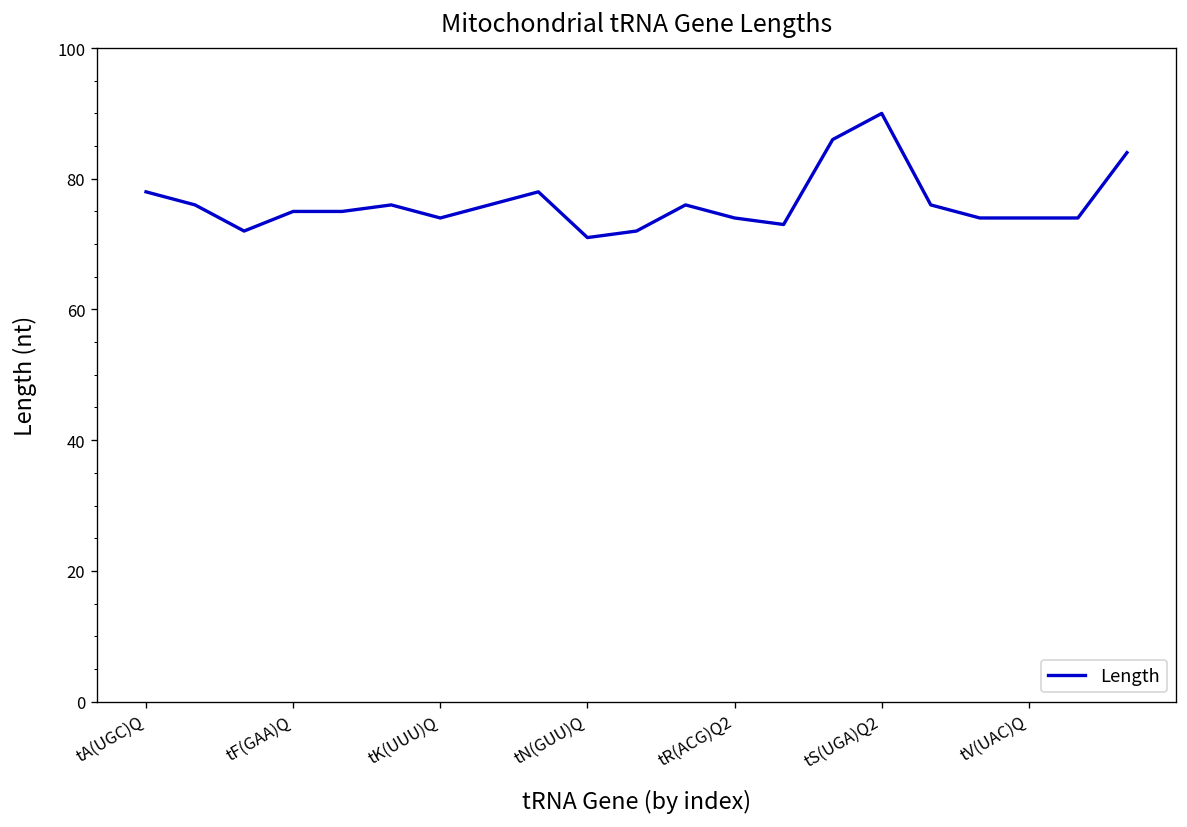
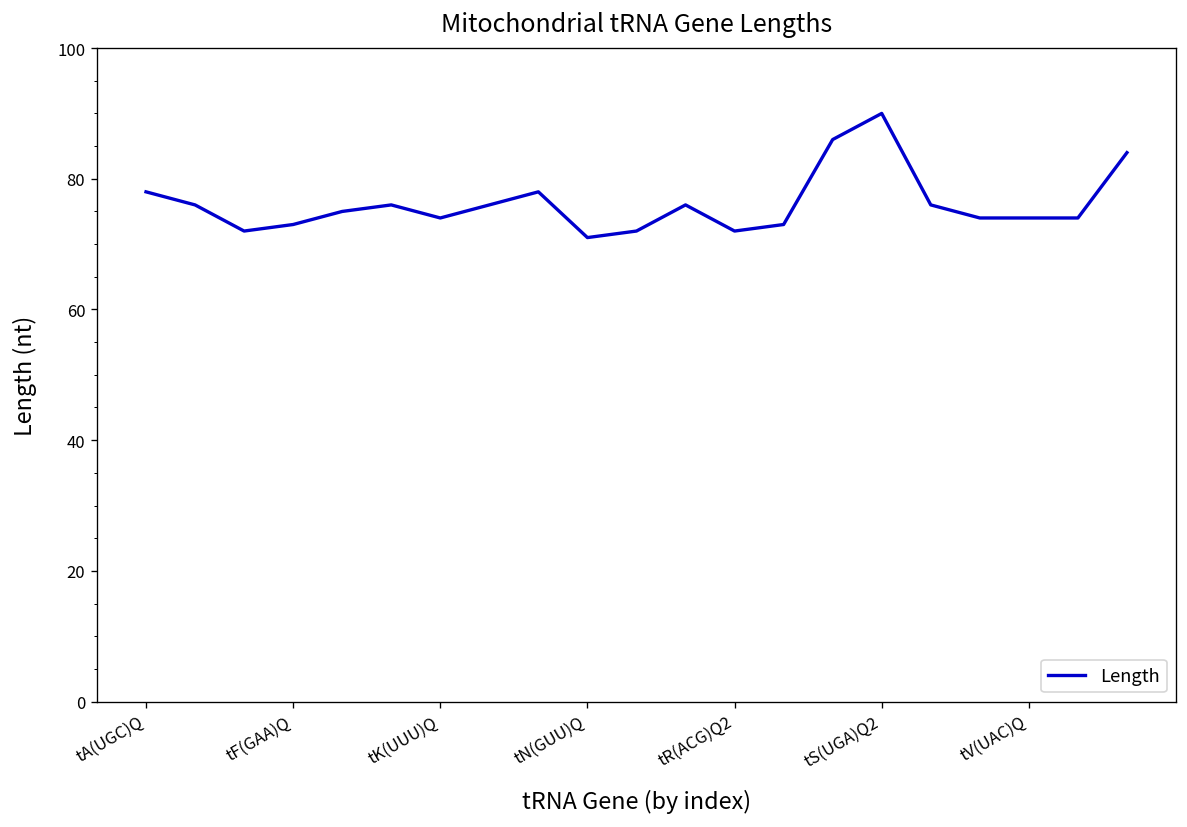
  {
    "tA(UGC)Q": 78,
-   "tF(GAA)Q": 75,
+   "tF(GAA)Q": 73,
    "tK(UUU)Q": 74,
    "tN(GUU)Q": 71,
-   "tR(ACG)Q2": 74,
+   "tR(ACG)Q2": 72,
    "tS(UGA)Q2": 90,
    "tV(UAC)Q": 74
  }
